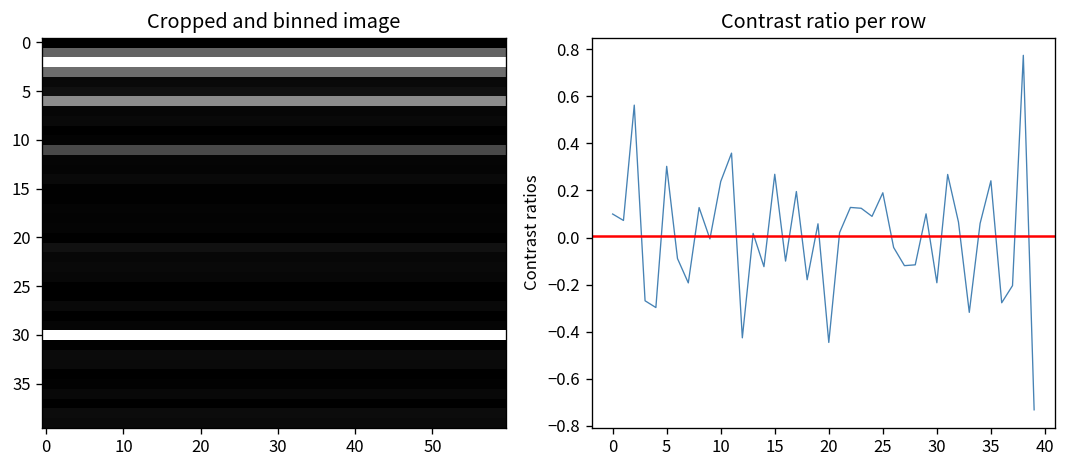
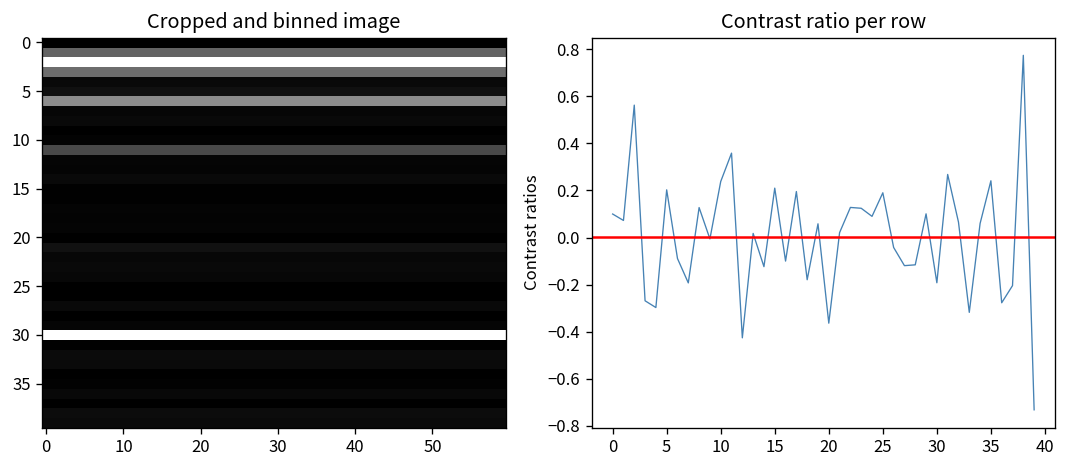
  {
    "Contrast ratio per row": {
      "0": 0.10,
-     "5": 0.30,
+     "5": 0.20,
      "10": 0.24,
-     "15": 0.27,
-     "20": -0.45,
+     "15": 0.21,
+     "20": -0.36,
      "25": 0.19,
      "30": -0.19,
      "35": 0.24
    }
  }
